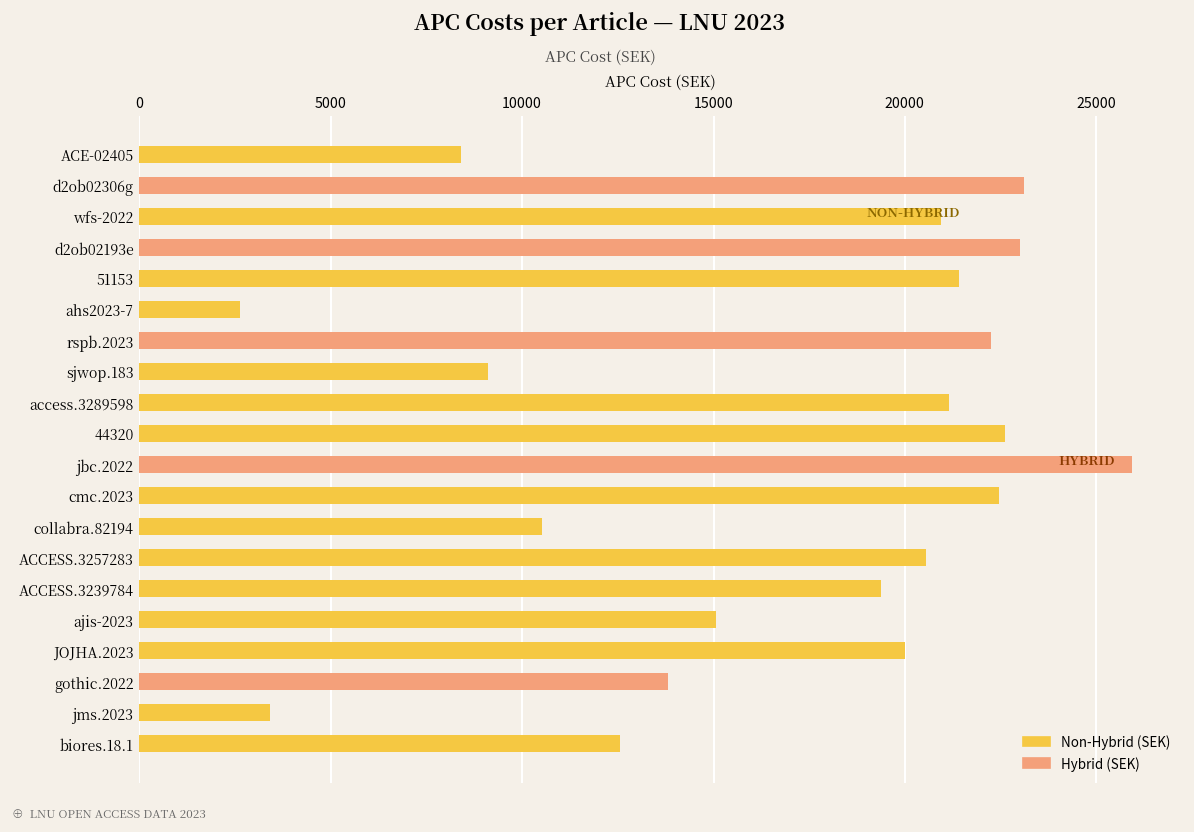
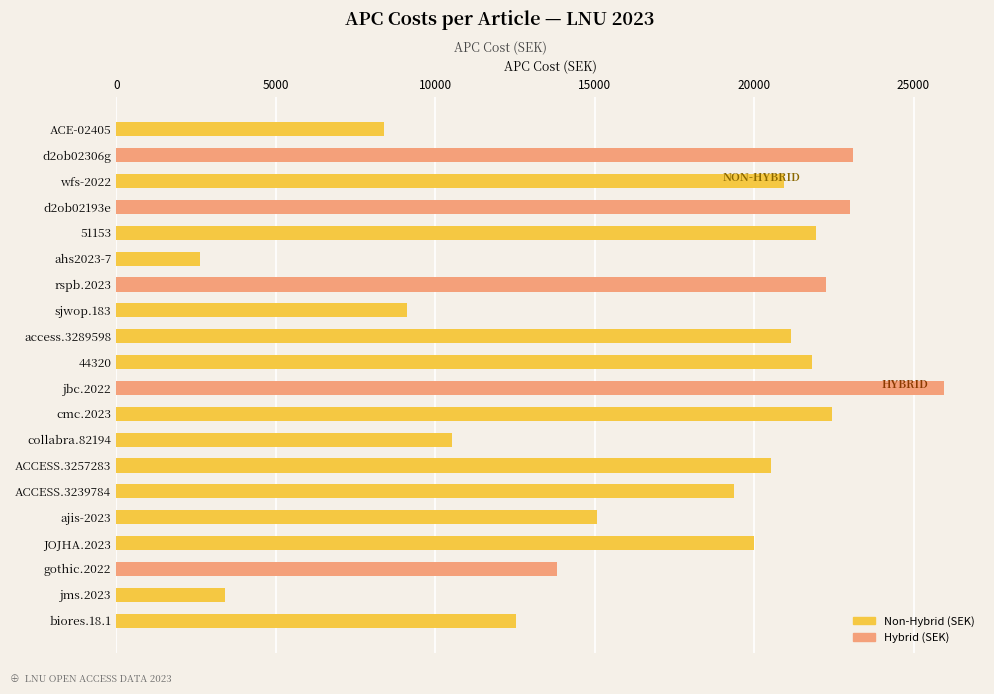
  {
    "Non-Hybrid (SEK)": {
      "ACE-02405": 8400,
      "d2ob02306g": 23100,
      "wfs-2022": 21000,
      "d2ob02193e": 23000,
-     "51153": 21400,
+     "51153": 21900,
      "ahs2023-7": 2600,
      "rspb.2023": 22300,
      "sjwop.183": 9100,
      "access.3289598": 21200,
-     "44320": 22600,
+     "44320": 21800,
      "jbc.2022": 25900,
      "cmc.2023": 22500,
      "collabra.82194": 10500,
      "ACCESS.3257283": 20500,
      "ACCESS.3239784": 19400,
      "ajis-2023": 15100,
      "JOJHA.2023": 20000,
      "jms.2023": 3400,
      "biores.18.1": 12500
    },
    "Hybrid (SEK)": {
      "ACE-02405": 0,
      "d2ob02306g": 23100,
      "wfs-2022": 0,
      "d2ob02193e": 23000,
      "51153": 0,
      "ahs2023-7": 0,
      "rspb.2023": 22300,
      "sjwop.183": 0,
      "access.3289598": 0,
      "44320": 0,
      "jbc.2022": 25900,
      "cmc.2023": 0,
      "collabra.82194": 0,
      "ACCESS.3257283": 0,
      "ACCESS.3239784": 0,
      "ajis-2023": 0,
      "JOJHA.2023": 0,
      "gothic.2022": 13800,
      "jms.2023": 0,
      "biores.18.1": 0
    }
  }
